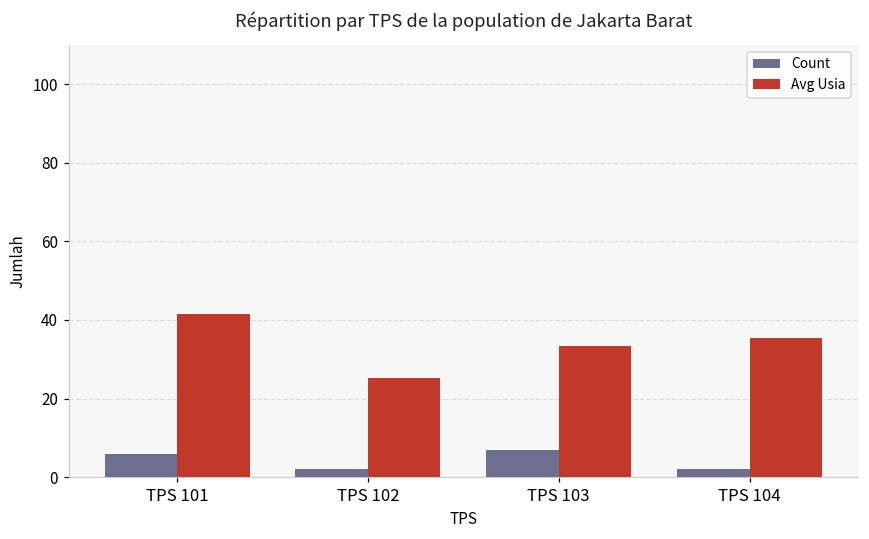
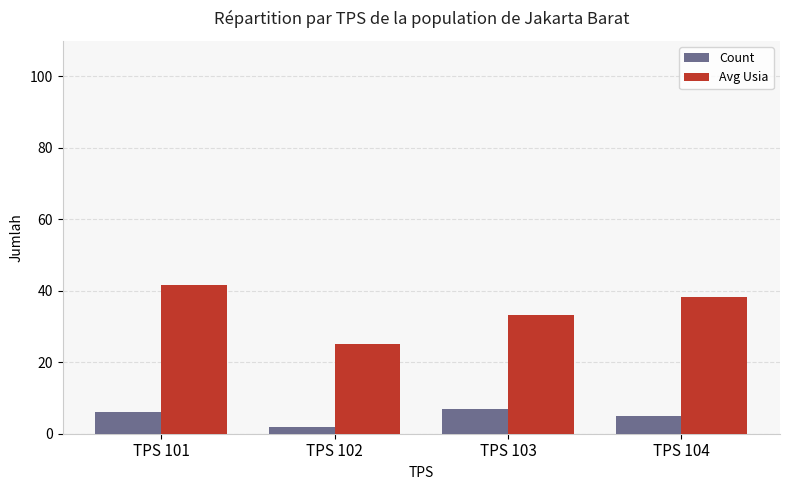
  {
    "Count": {
      "TPS 101": 6,
      "TPS 102": 2,
      "TPS 103": 7,
-     "TPS 104": 2
+     "TPS 104": 5
    },
    "Avg Usia": {
      "TPS 101": 42,
      "TPS 102": 25,
      "TPS 103": 33,
-     "TPS 104": 36
+     "TPS 104": 38
    }
  }
